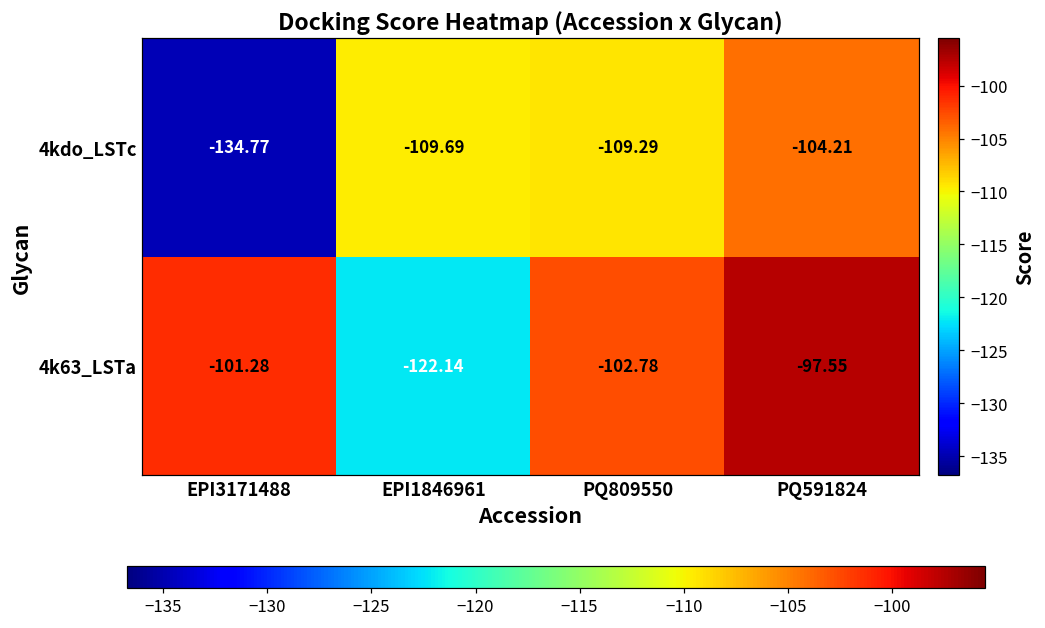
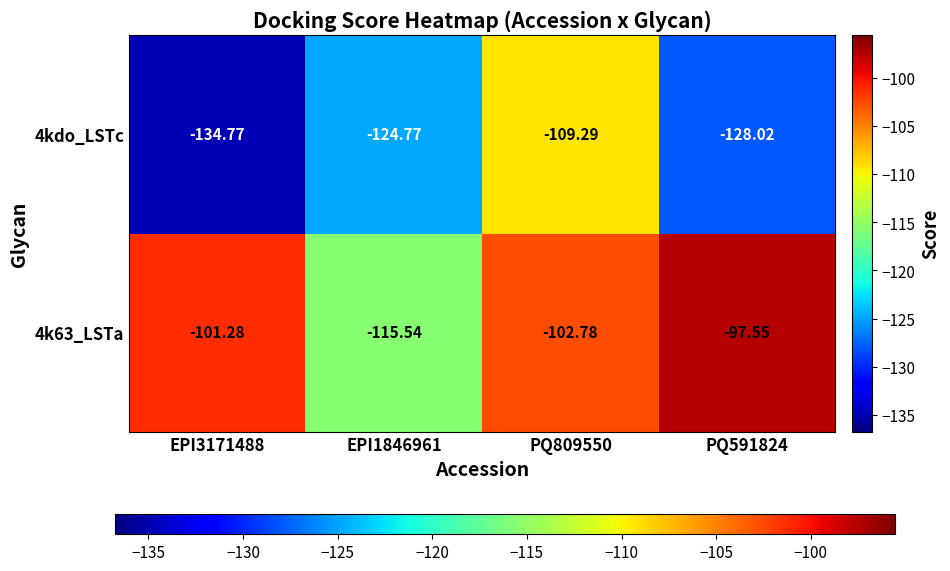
  {
    "4kdo_LSTc": {
      "EPI3171488": -134.77,
-     "EPI1846961": -109.69,
+     "EPI1846961": -124.77,
      "PQ809550": -109.29,
-     "PQ591824": -104.21
+     "PQ591824": -128.02
    },
    "4k63_LSTa": {
      "EPI3171488": -101.28,
-     "EPI1846961": -122.14,
+     "EPI1846961": -115.54,
      "PQ809550": -102.78,
      "PQ591824": -97.55
    }
  }
